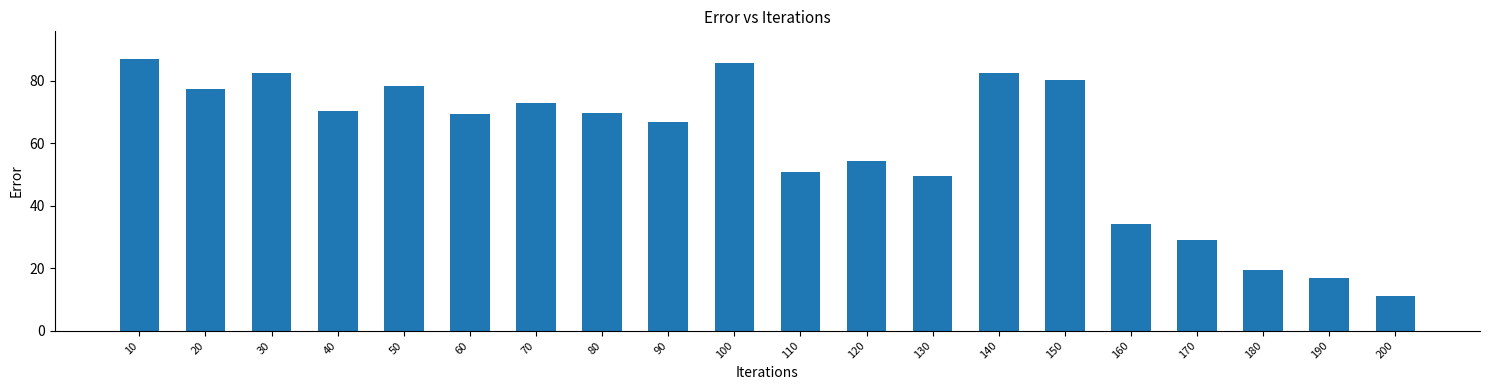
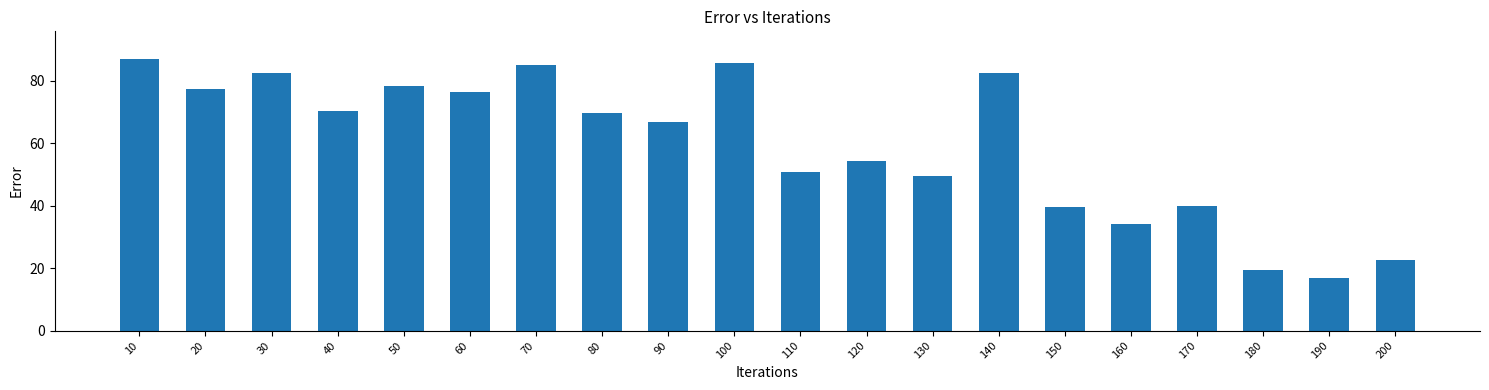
  {
    "10": 87,
    "20": 78,
    "30": 83,
    "40": 71,
    "50": 79,
-   "60": 69,
-   "70": 73,
+   "60": 76,
+   "70": 85,
    "80": 70,
    "90": 67,
    "100": 86,
    "110": 51,
    "120": 54,
    "130": 50,
    "140": 82,
-   "150": 80,
+   "150": 40,
    "160": 34,
-   "170": 29,
+   "170": 40,
    "180": 20,
    "190": 17,
-   "200": 11
+   "200": 23
  }
